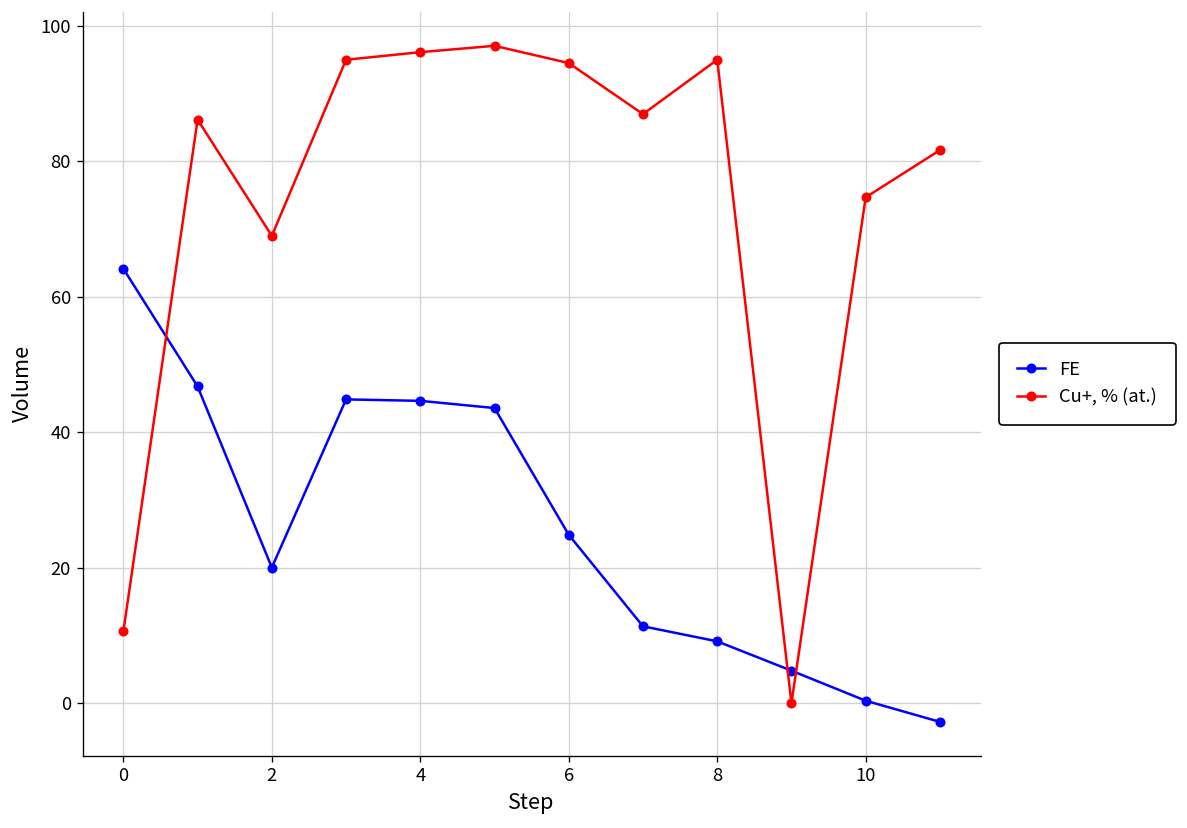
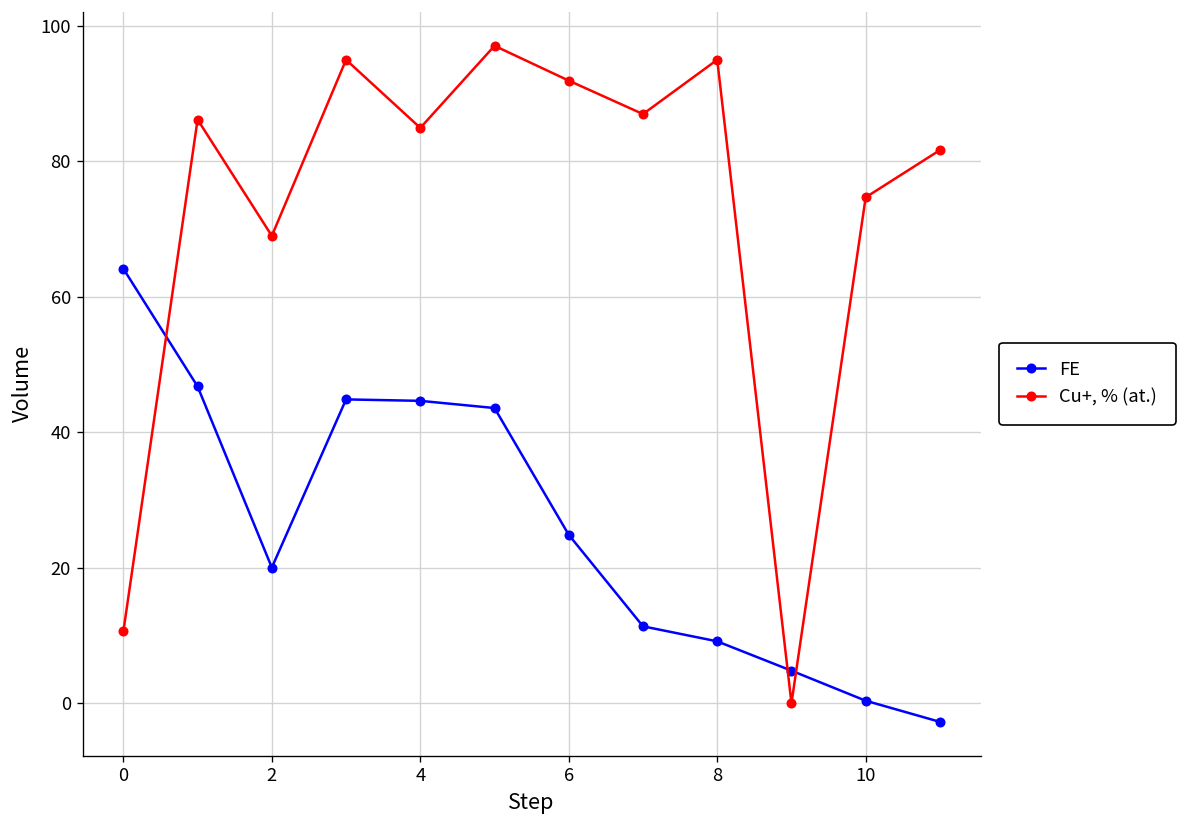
  {
    "FE": {
      "0": 64,
      "2": 20,
      "4": 45,
      "6": 25,
      "8": 9,
      "10": 0
    },
    "Cu+, % (at.)": {
      "0": 11,
      "2": 69,
-     "4": 96,
-     "6": 95,
+     "4": 85,
+     "6": 92,
      "8": 95,
      "10": 75
    }
  }
